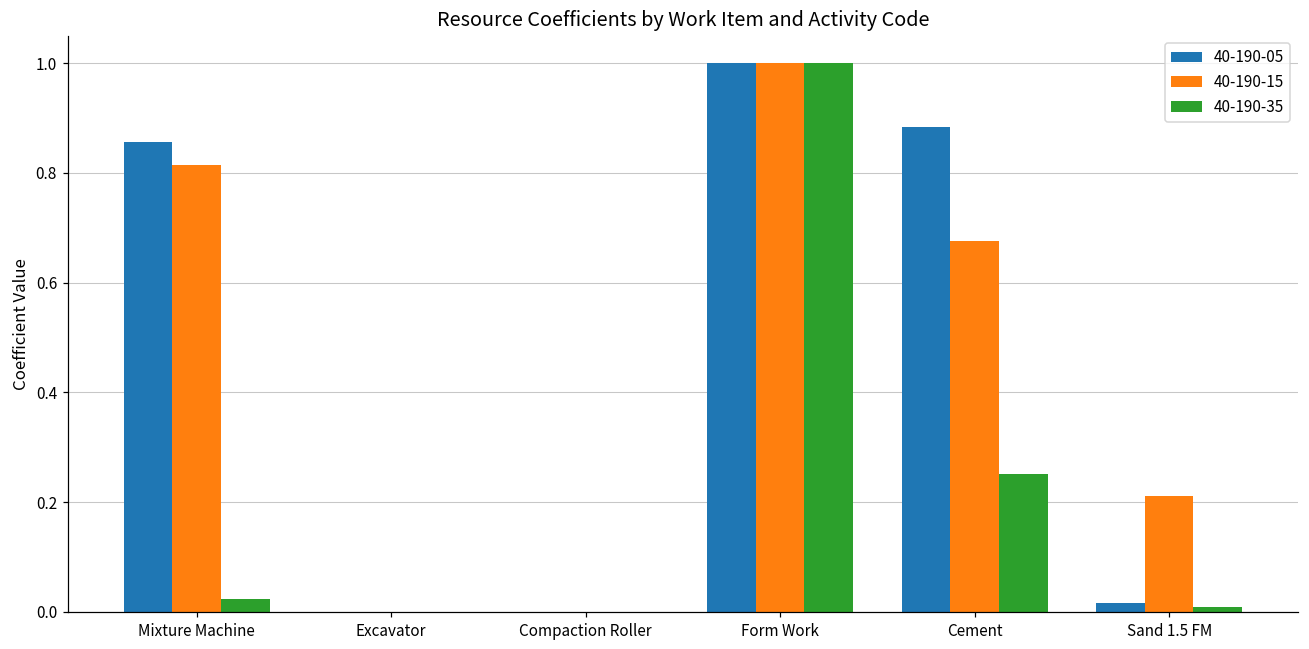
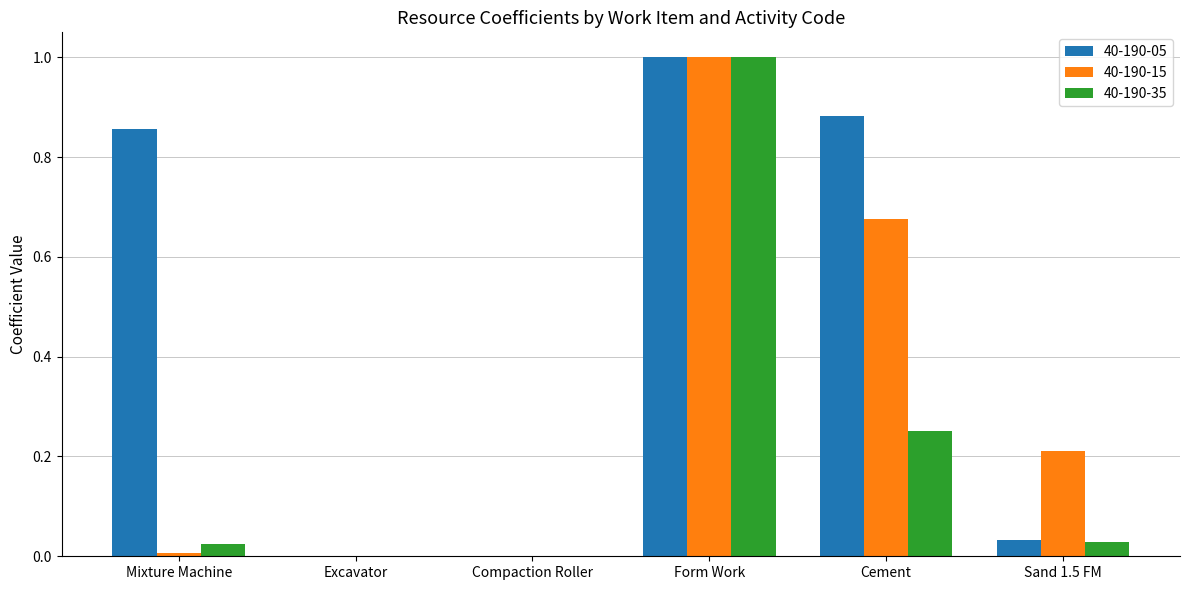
  {
    "40-190-05": {
      "Mixture Machine": 0.86,
      "Excavator": 0.00,
      "Compaction Roller": 0.00,
      "Form Work": 1.00,
      "Cement": 0.88,
-     "Sand 1.5 FM": 0.02
+     "Sand 1.5 FM": 0.03
    },
    "40-190-15": {
-     "Mixture Machine": 0.81,
+     "Mixture Machine": 0.01,
      "Excavator": 0.00,
      "Compaction Roller": 0.00,
      "Form Work": 1.00,
      "Cement": 0.68,
      "Sand 1.5 FM": 0.21
    },
    "40-190-35": {
      "Mixture Machine": 0.02,
      "Excavator": 0.00,
      "Compaction Roller": 0.00,
      "Form Work": 1.00,
      "Cement": 0.25,
-     "Sand 1.5 FM": 0.01
+     "Sand 1.5 FM": 0.03
    }
  }
